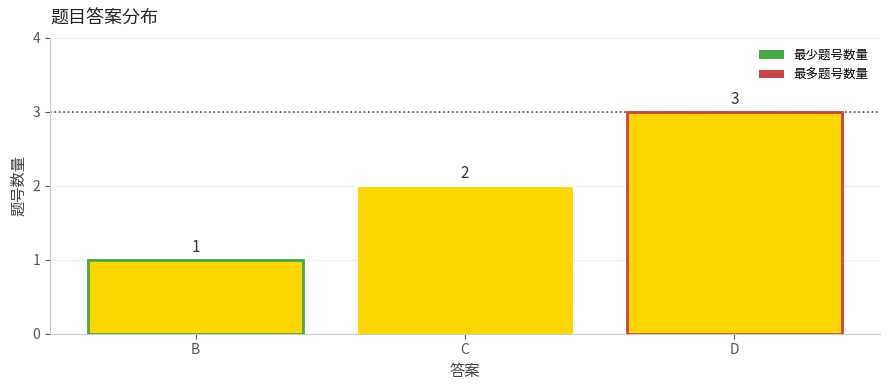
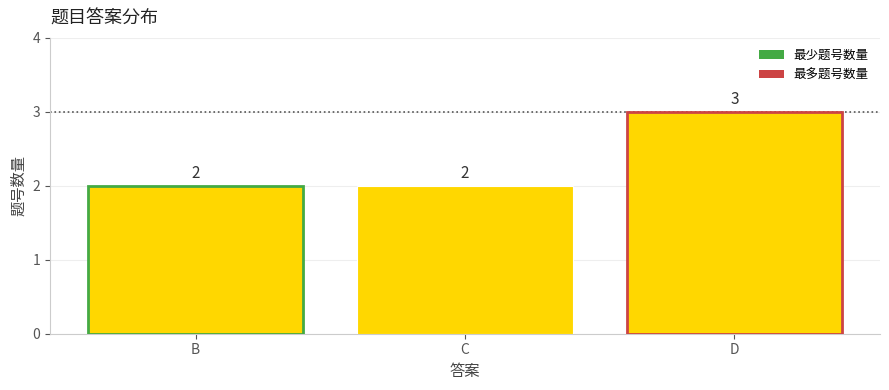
  {
-   "B": 1,
+   "B": 2,
    "C": 2,
    "D": 3
  }
